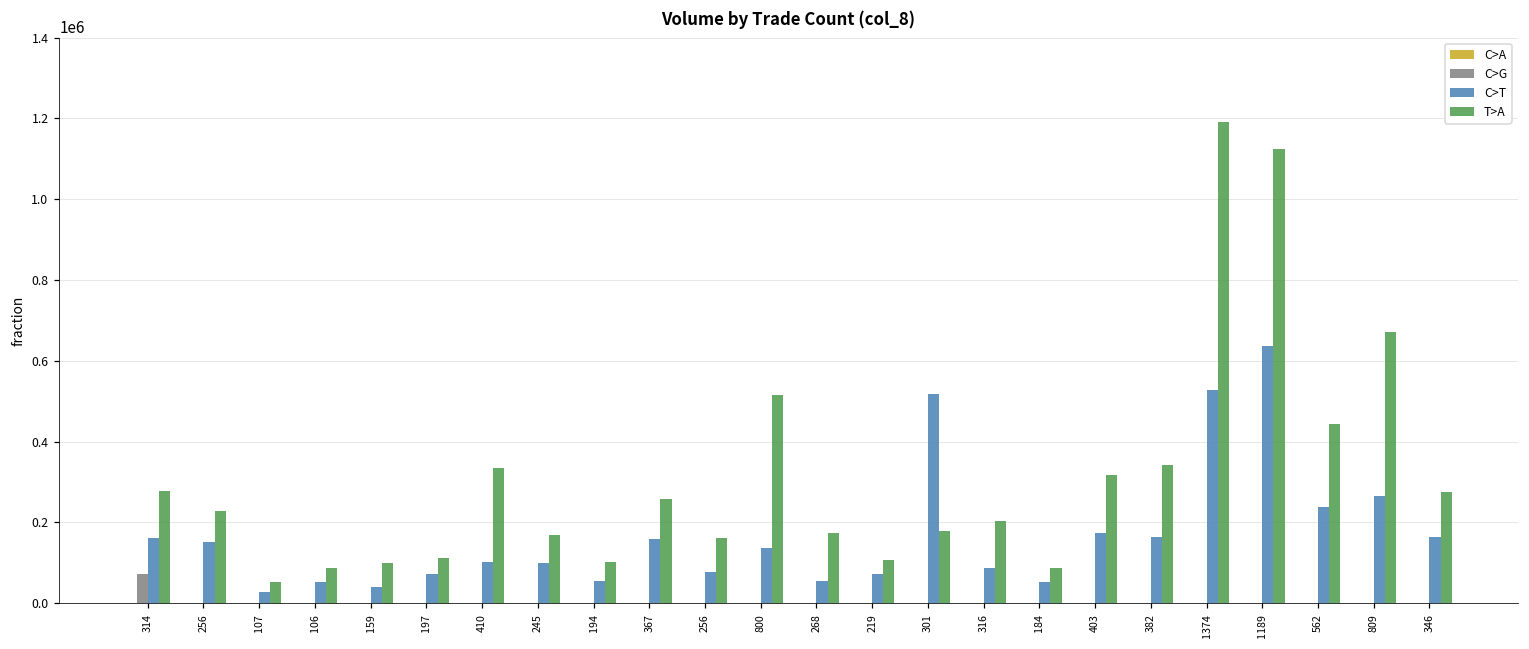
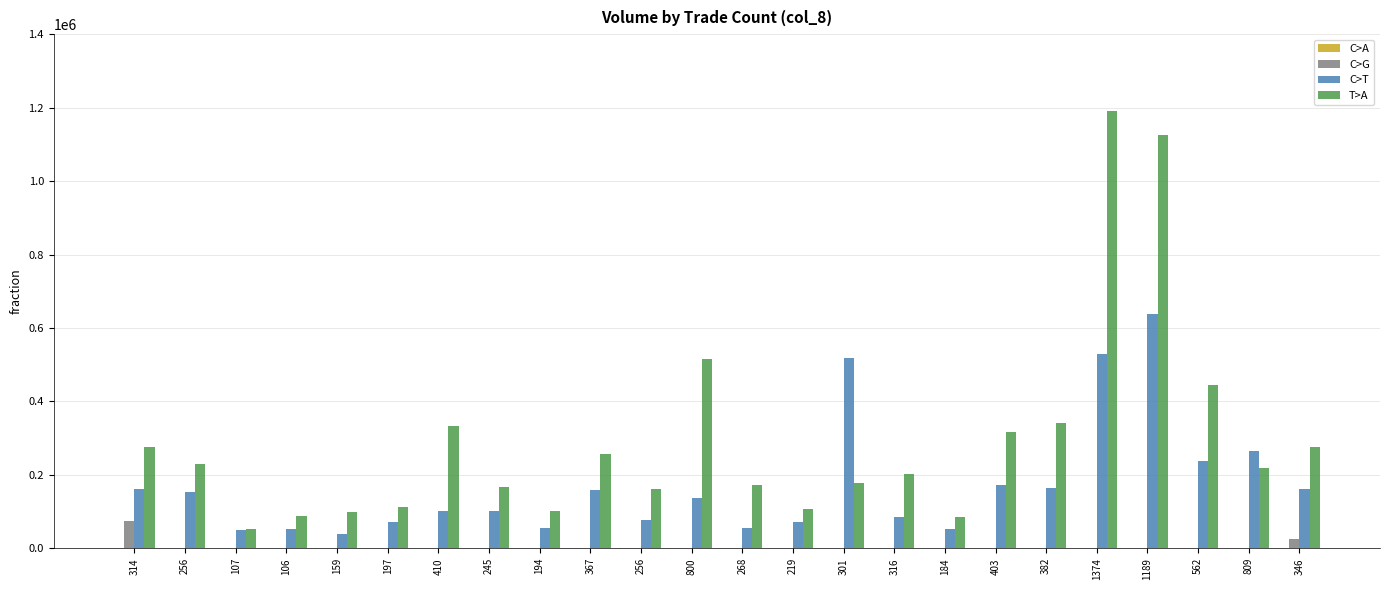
  {
    "C>G": {
      "314": 70000,
-     "346": 0
+     "346": 30000
    },
    "C>T": {
      "314": 160000,
-     "107": 30000,
+     "107": 50000,
      "106": 50000,
      "159": 40000,
      "197": 70000,
      "410": 100000,
      "245": 100000,
      "194": 50000,
      "367": 160000,
      "800": 140000,
      "268": 50000,
      "219": 70000,
      "301": 520000,
      "316": 90000,
      "184": 50000,
      "403": 170000,
      "382": 160000,
      "1374": 530000,
      "1189": 640000,
      "562": 240000,
      "809": 270000,
      "346": 160000
    },
    "T>A": {
      "314": 280000,
      "107": 50000,
      "106": 90000,
      "159": 100000,
      "197": 110000,
      "410": 330000,
      "245": 170000,
      "194": 100000,
      "367": 260000,
      "800": 520000,
      "268": 170000,
      "219": 110000,
      "301": 180000,
      "316": 200000,
      "184": 90000,
      "403": 320000,
      "382": 340000,
      "1374": 1190000,
      "1189": 1120000,
      "562": 440000,
-     "809": 670000,
+     "809": 220000,
      "346": 280000
    }
  }
